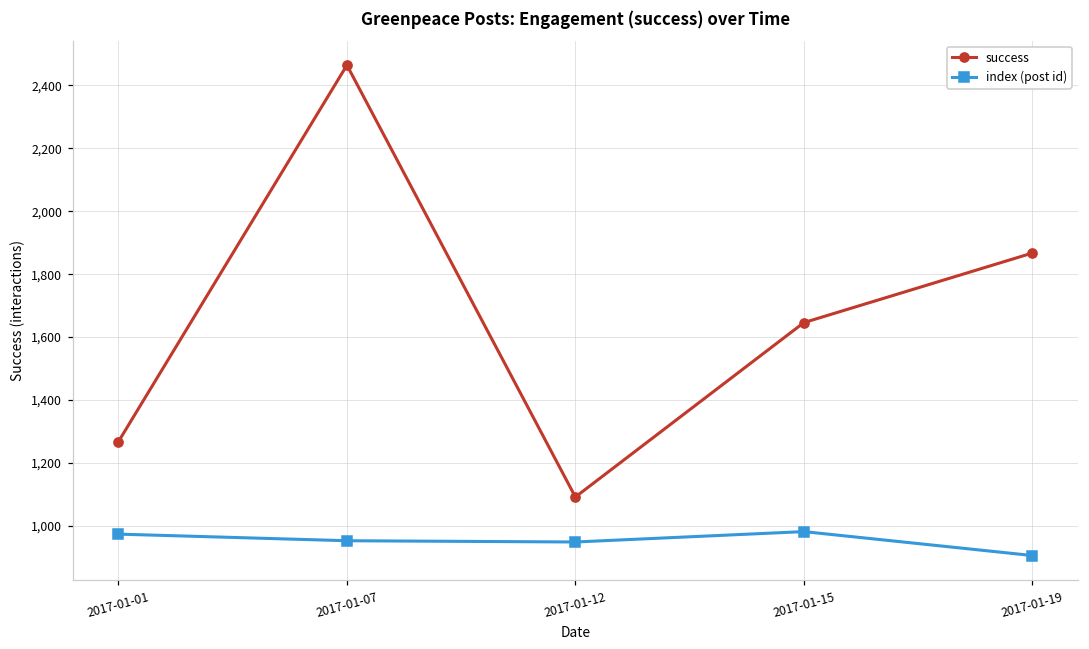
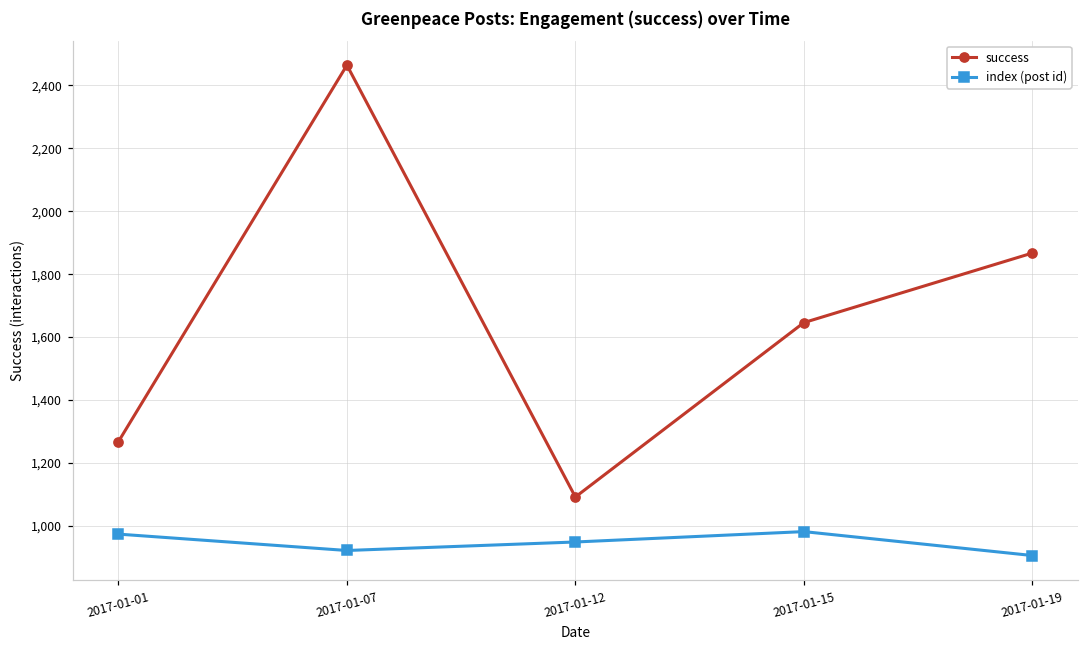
  {
    "success": {
      "2017-01-01": "1,270",
      "2017-01-07": "2,460",
      "2017-01-12": "1,090",
      "2017-01-15": "1,650",
      "2017-01-19": "1,870"
    },
    "index (post id)": {
      "2017-01-01": "970",
-     "2017-01-07": "950",
+     "2017-01-07": "920",
      "2017-01-12": "950",
      "2017-01-15": "980",
      "2017-01-19": "910"
    }
  }
